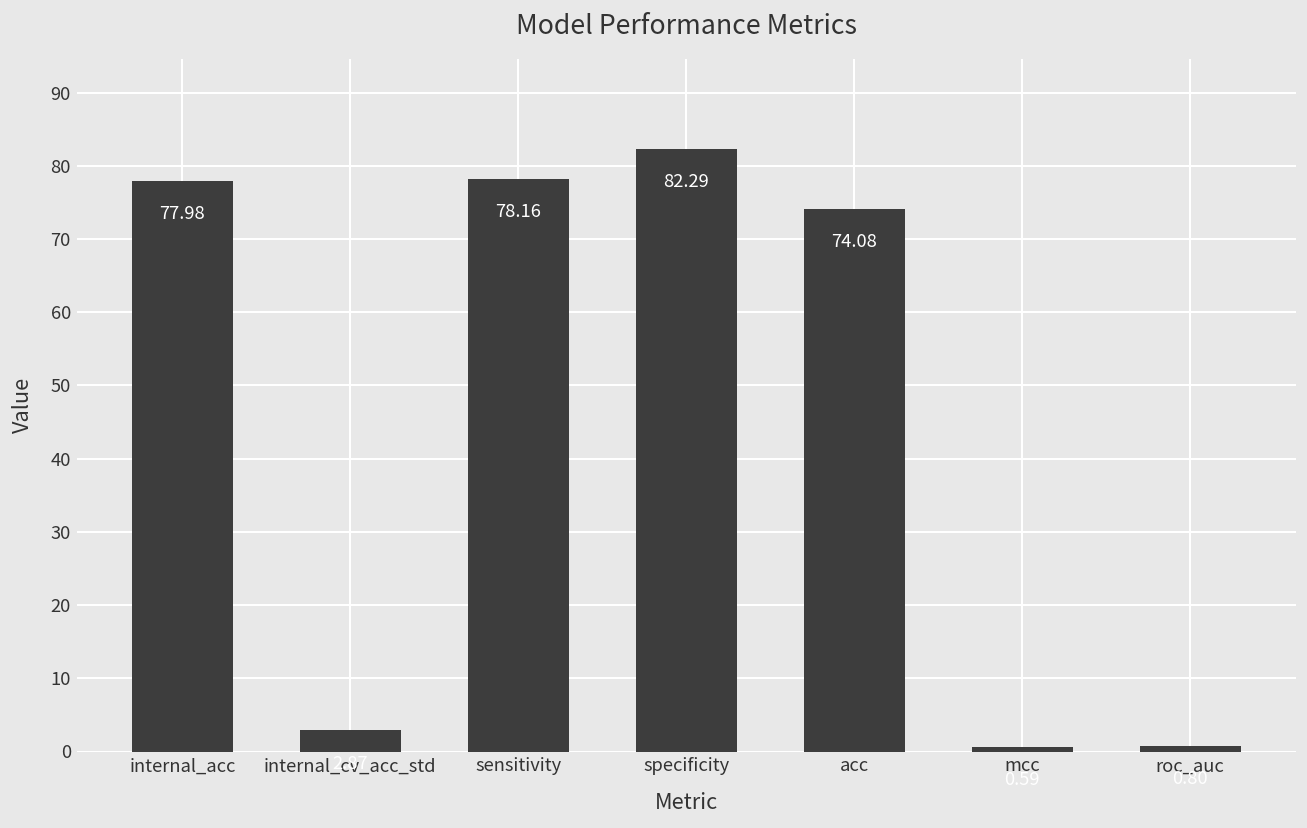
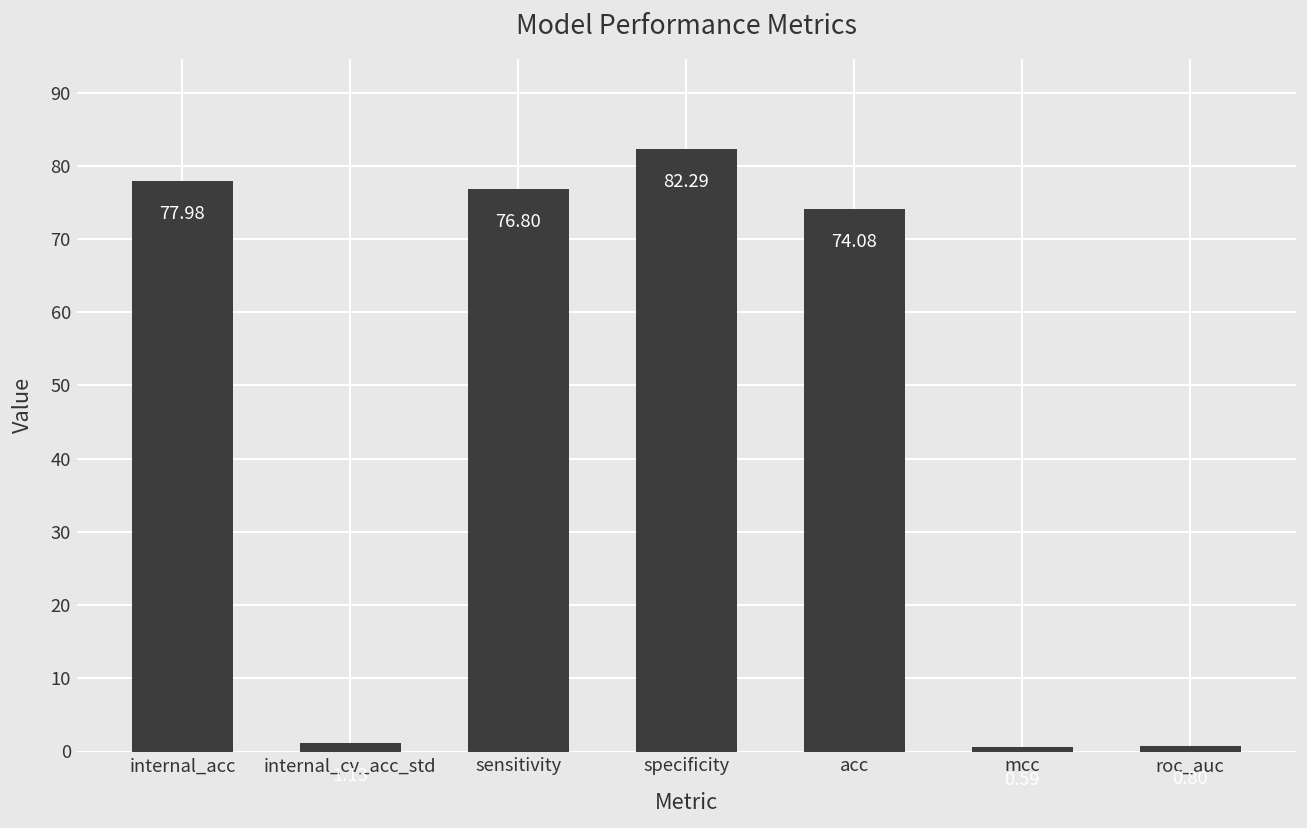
  {
    "internal_acc": 77.98,
-   "internal_cv_acc_std": 3,
-   "sensitivity": 78.16,
+   "internal_cv_acc_std": 1,
+   "sensitivity": 76.80,
    "specificity": 82.29,
    "acc": 74.08
  }
